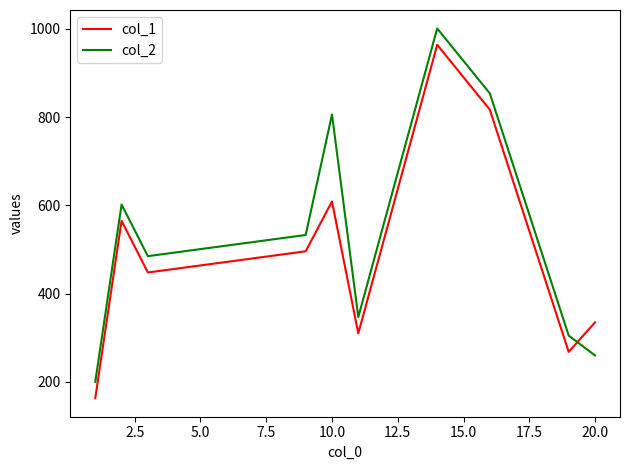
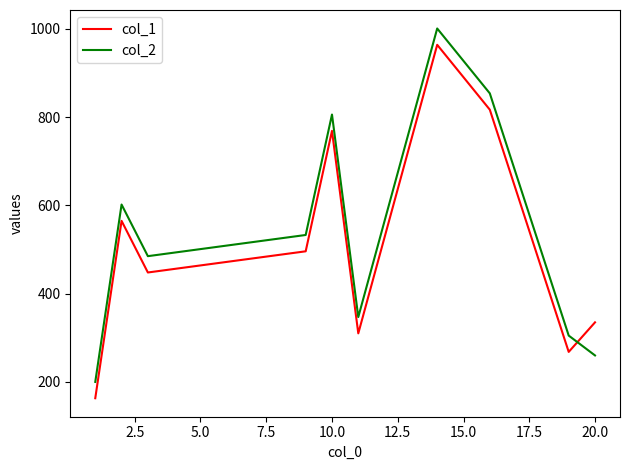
  {
    "col_1": {
-     "10.0": 610,
+     "10.0": 770,
      "20.0": 340
    },
    "col_2": {
      "10.0": 810,
      "20.0": 260
    }
  }
